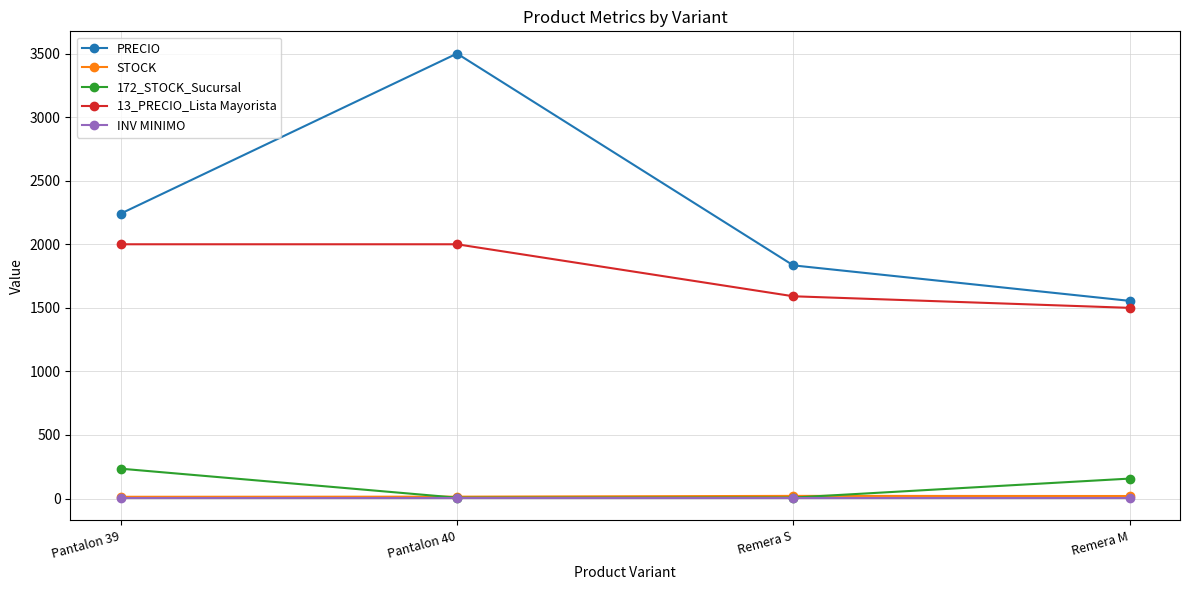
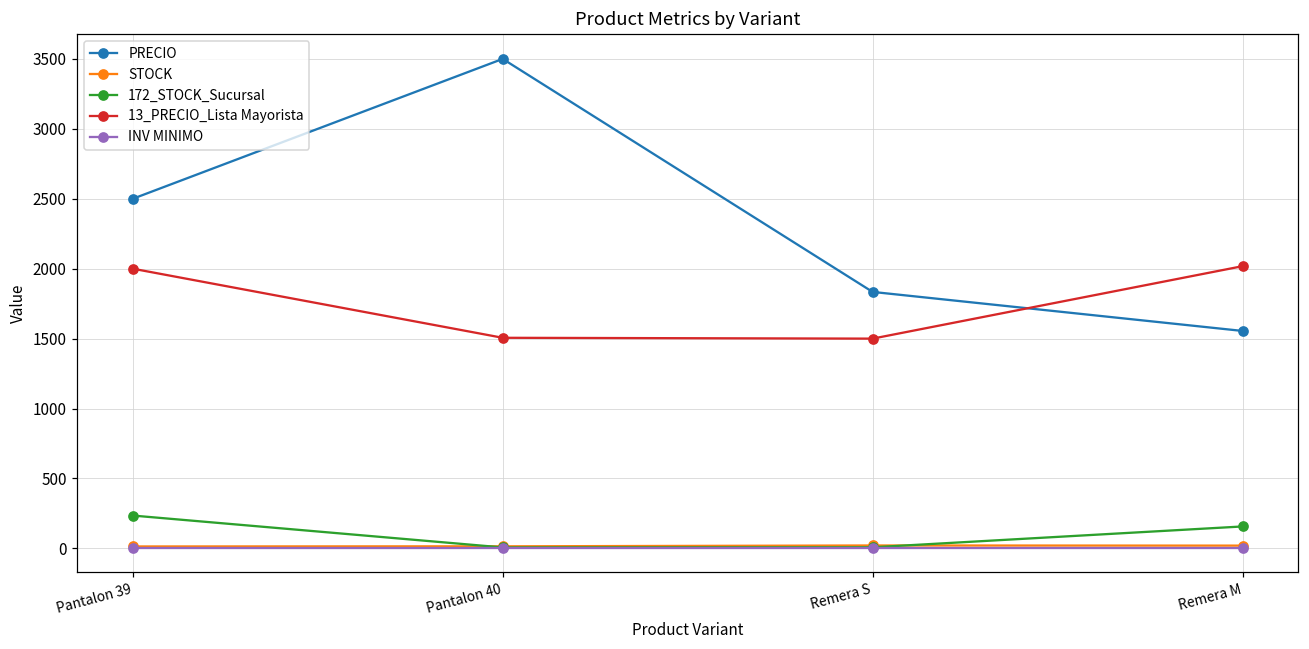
  {
    "PRECIO": {
-     "Pantalon 39": 2240,
+     "Pantalon 39": 2500,
      "Pantalon 40": 3500,
      "Remera S": 1830,
      "Remera M": 1560
    },
    "172_STOCK_Sucursal": {
      "Pantalon 39": 240,
      "Remera M": 160
    },
    "13_PRECIO_Lista Mayorista": {
      "Pantalon 39": 2000,
-     "Pantalon 40": 2000,
-     "Remera S": 1590,
-     "Remera M": 1500
+     "Pantalon 40": 1510,
+     "Remera S": 1500,
+     "Remera M": 2020
    }
  }
